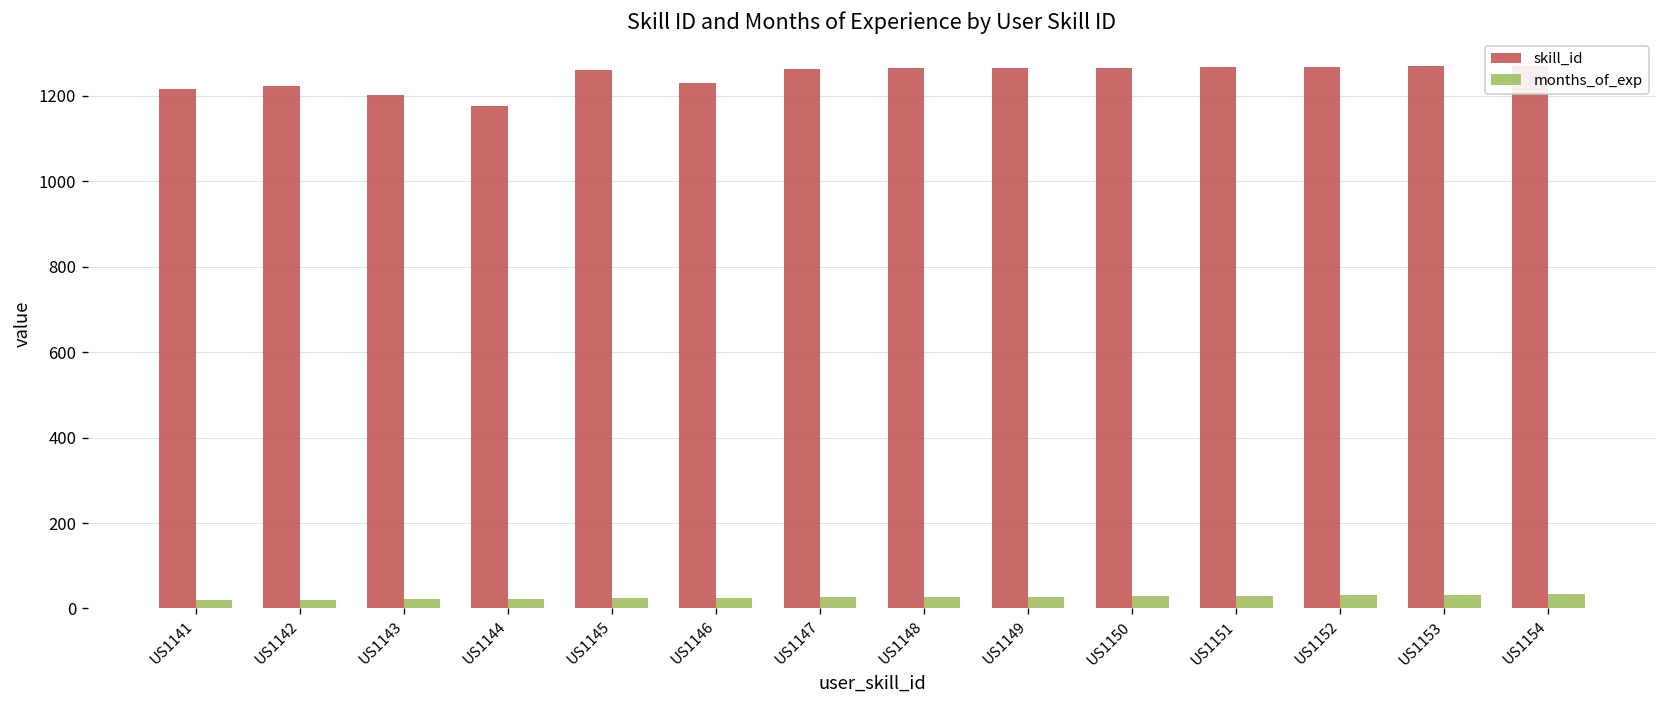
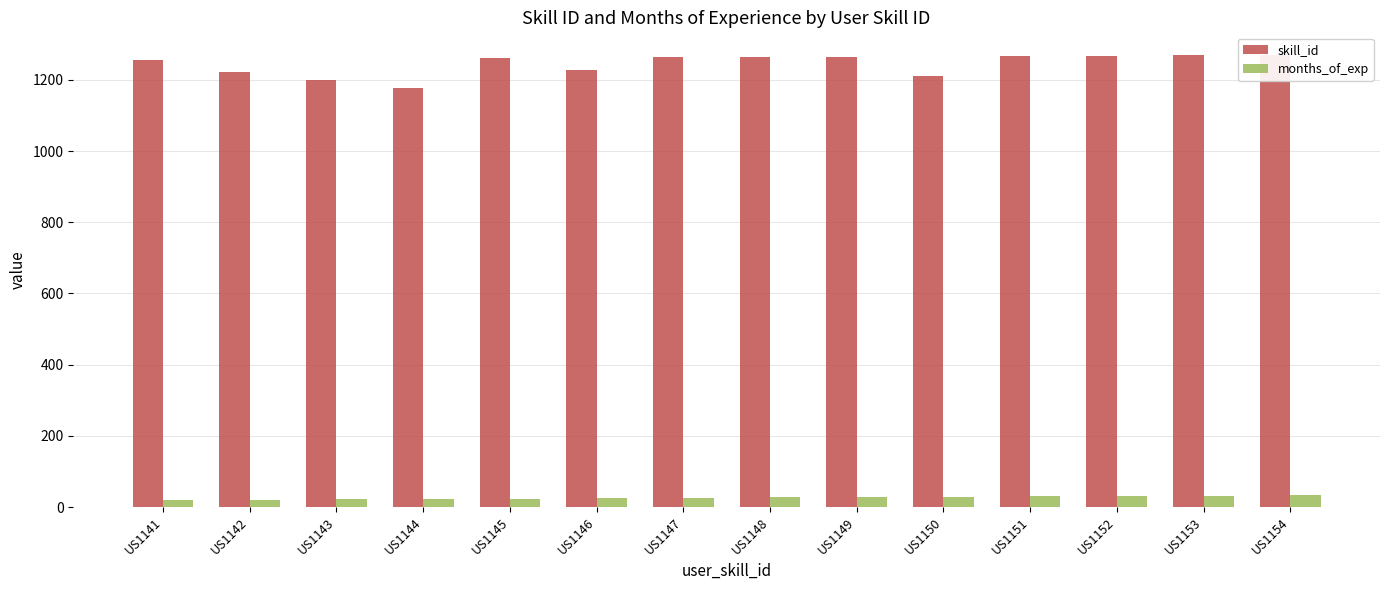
  {
    "skill_id": {
-     "US1141": 1220,
+     "US1141": 1260,
      "US1142": 1220,
      "US1143": 1200,
      "US1144": 1180,
      "US1145": 1260,
      "US1146": 1230,
      "US1147": 1260,
      "US1148": 1260,
      "US1149": 1270,
-     "US1150": 1270,
+     "US1150": 1210,
      "US1151": 1270,
      "US1152": 1270,
      "US1153": 1270
    },
    "months_of_exp": {
      "US1141": 20,
      "US1142": 20,
      "US1143": 20,
      "US1144": 20,
      "US1145": 20,
      "US1146": 30,
      "US1147": 30,
      "US1148": 30,
      "US1149": 30,
      "US1150": 30,
      "US1151": 30,
      "US1152": 30,
      "US1153": 30,
      "US1154": 30
    }
  }
